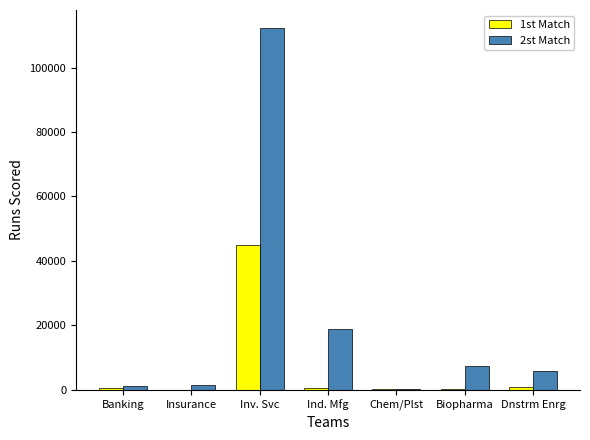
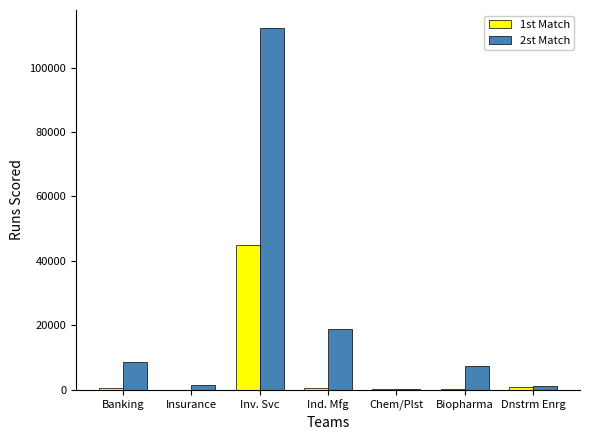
  {
    "1st Match": {
      "Insurance": 0,
      "Inv. Svc": 45000,
      "Dnstrm Enrg": 1000
    },
    "2st Match": {
-     "Banking": 1000,
+     "Banking": 9000,
      "Insurance": 1000,
      "Inv. Svc": 112000,
      "Ind. Mfg": 19000,
      "Biopharma": 7000,
-     "Dnstrm Enrg": 6000
+     "Dnstrm Enrg": 1000
    }
  }
